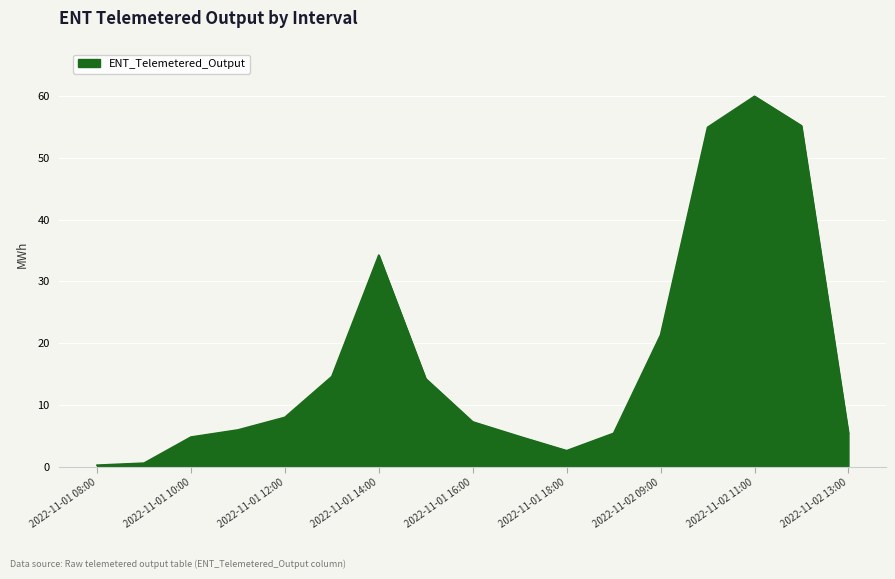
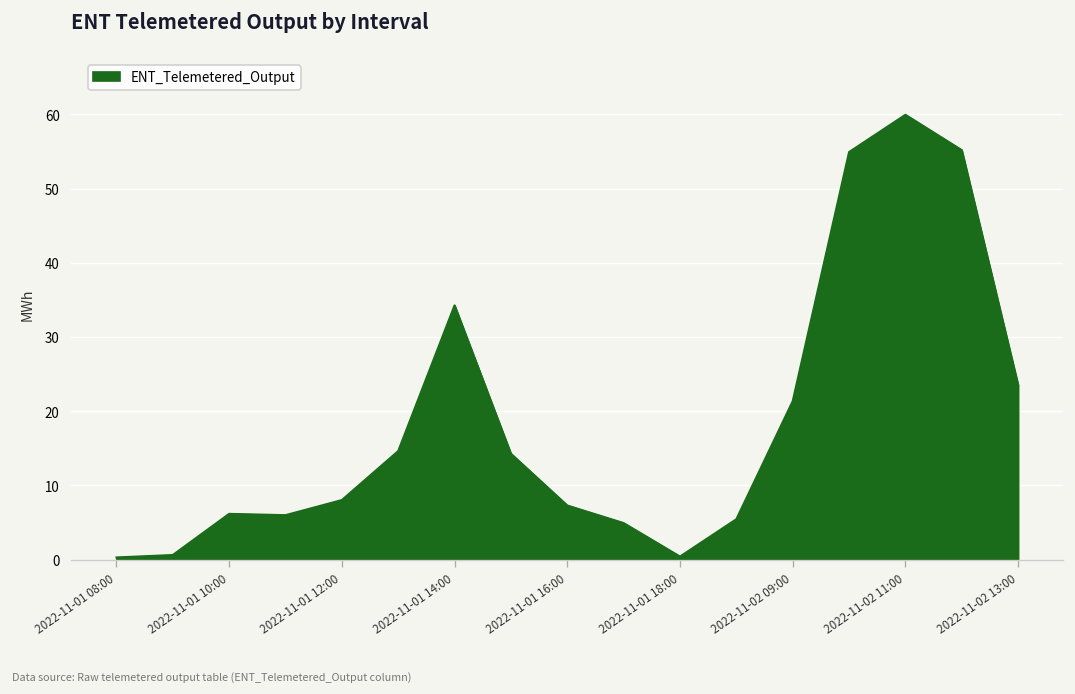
  {
    "2022-11-01 08:00": 0,
-   "2022-11-01 10:00": 5,
+   "2022-11-01 10:00": 6,
    "2022-11-01 12:00": 8,
    "2022-11-01 14:00": 34,
    "2022-11-01 16:00": 7,
-   "2022-11-01 18:00": 3,
+   "2022-11-01 18:00": 0,
    "2022-11-02 09:00": 21,
    "2022-11-02 11:00": 60,
-   "2022-11-02 13:00": 5
+   "2022-11-02 13:00": 24
  }
